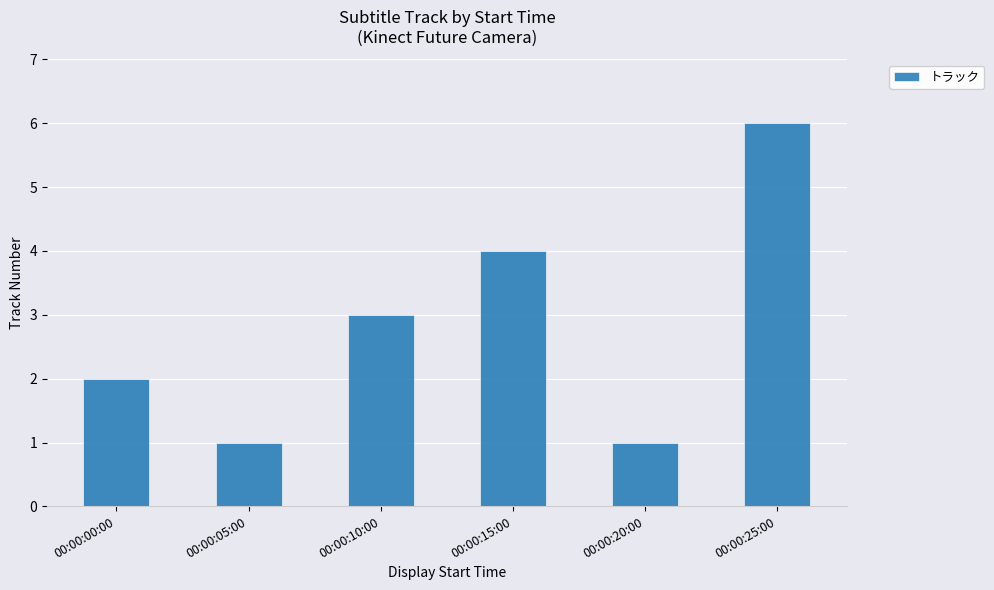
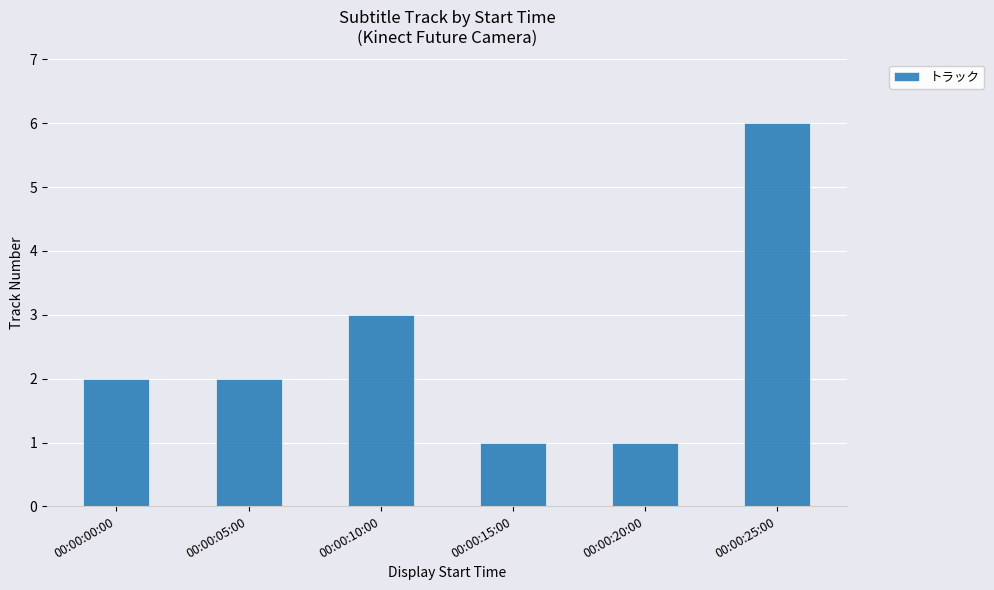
  {
    "00:00:00:00": 2,
-   "00:00:05:00": 1,
+   "00:00:05:00": 2,
    "00:00:10:00": 3,
-   "00:00:15:00": 4,
+   "00:00:15:00": 1,
    "00:00:20:00": 1,
    "00:00:25:00": 6
  }
